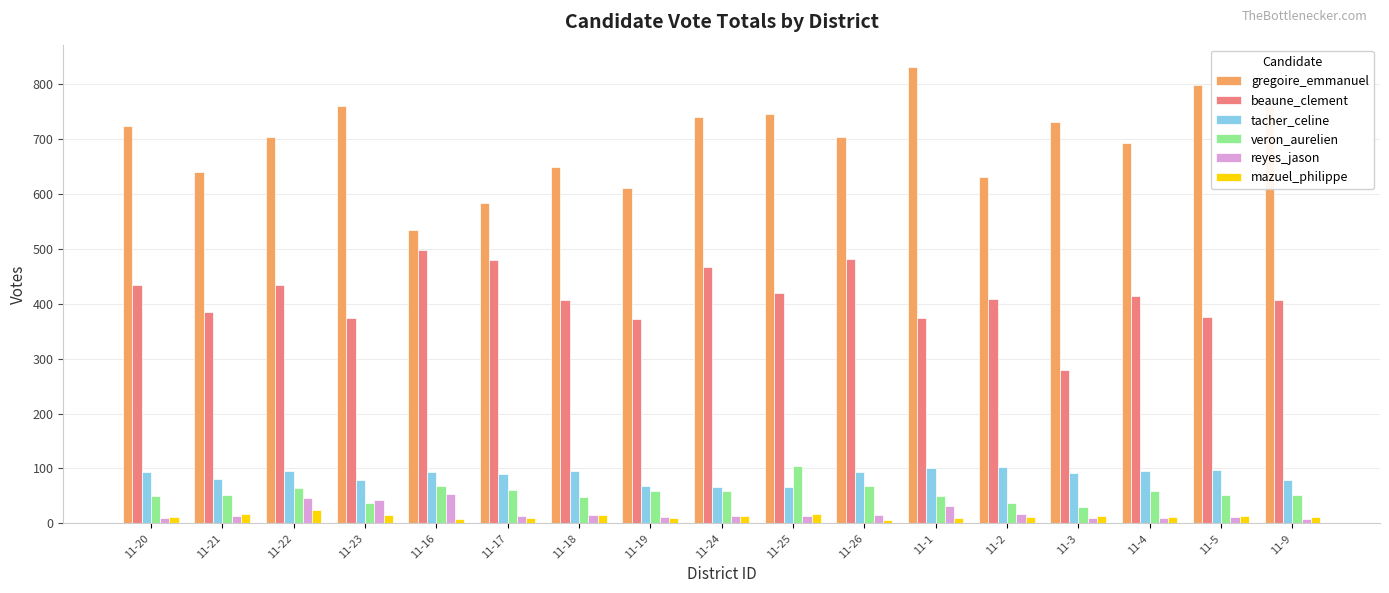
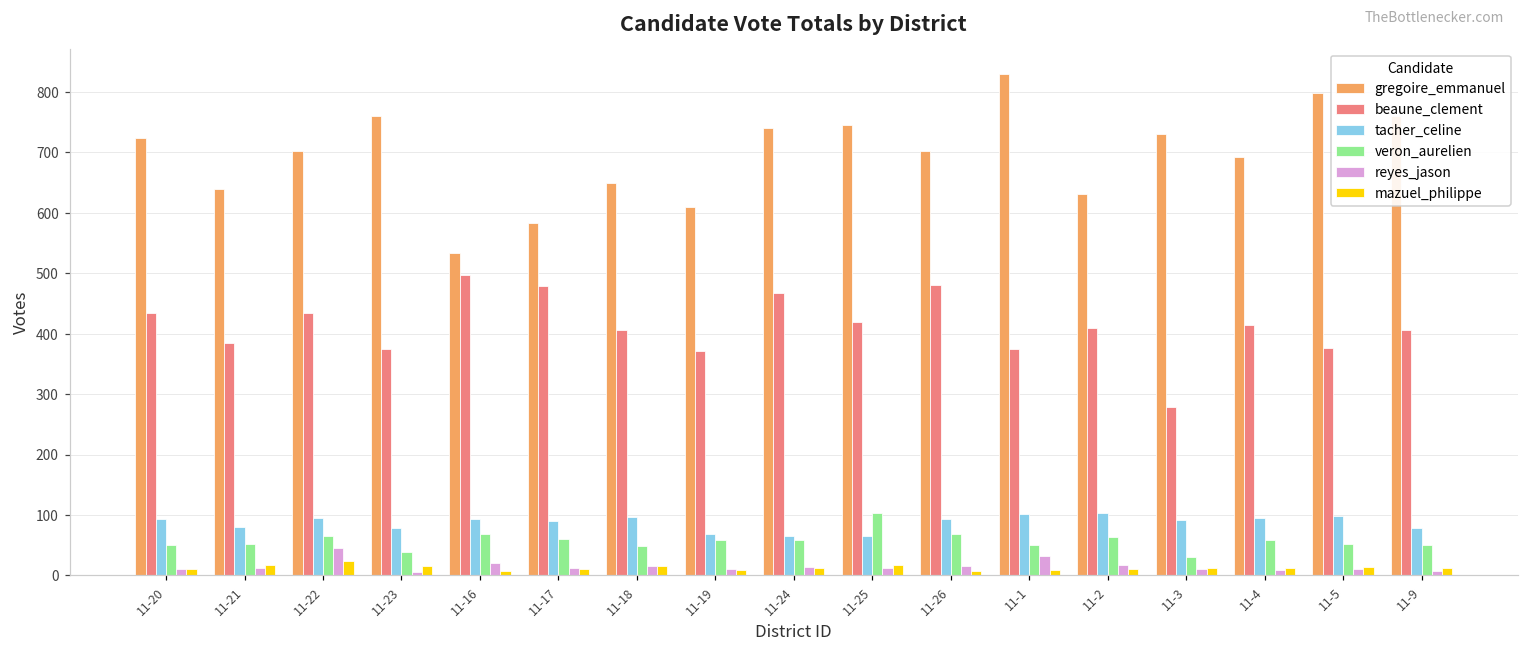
  {
    "tacher_celine": {
      "11-20": 90,
      "11-21": 80,
      "11-22": 100,
      "11-23": 80,
      "11-16": 90,
      "11-17": 90,
      "11-18": 100,
      "11-19": 70,
      "11-24": 70,
      "11-25": 70,
      "11-26": 90,
      "11-1": 100,
      "11-2": 100,
      "11-3": 90,
      "11-4": 100,
      "11-5": 100,
      "11-9": 80
    },
    "veron_aurelien": {
      "11-20": 50,
      "11-21": 50,
      "11-22": 70,
      "11-23": 40,
      "11-16": 70,
      "11-17": 60,
      "11-18": 50,
      "11-19": 60,
      "11-24": 60,
      "11-25": 100,
      "11-26": 70,
      "11-1": 50,
-     "11-2": 40,
+     "11-2": 60,
      "11-3": 30,
      "11-4": 60,
      "11-5": 50,
      "11-9": 50
    },
    "reyes_jason": {
      "11-20": 10,
      "11-21": 10,
      "11-22": 50,
-     "11-23": 40,
-     "11-16": 50,
+     "11-23": 10,
+     "11-16": 20,
      "11-17": 10,
      "11-18": 20,
      "11-19": 10,
      "11-24": 10,
      "11-25": 10,
      "11-26": 20,
      "11-1": 30,
      "11-2": 20,
      "11-3": 10,
      "11-4": 10,
      "11-5": 10,
      "11-9": 10
    },
    "mazuel_philippe": {
      "11-20": 10,
      "11-21": 20,
      "11-22": 20,
      "11-23": 20,
      "11-16": 10,
      "11-17": 10,
      "11-18": 20,
      "11-19": 10,
      "11-24": 10,
      "11-25": 20,
      "11-26": 10,
      "11-1": 10,
      "11-2": 10,
      "11-3": 10,
      "11-4": 10,
      "11-5": 10,
      "11-9": 10
    }
  }
